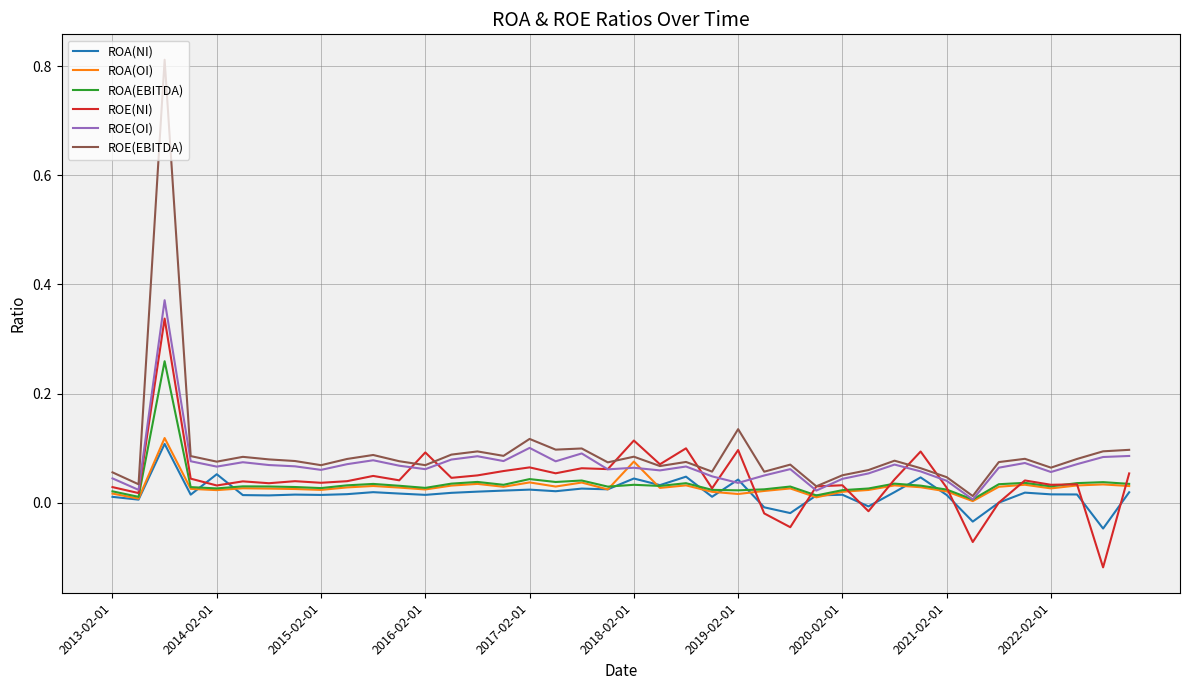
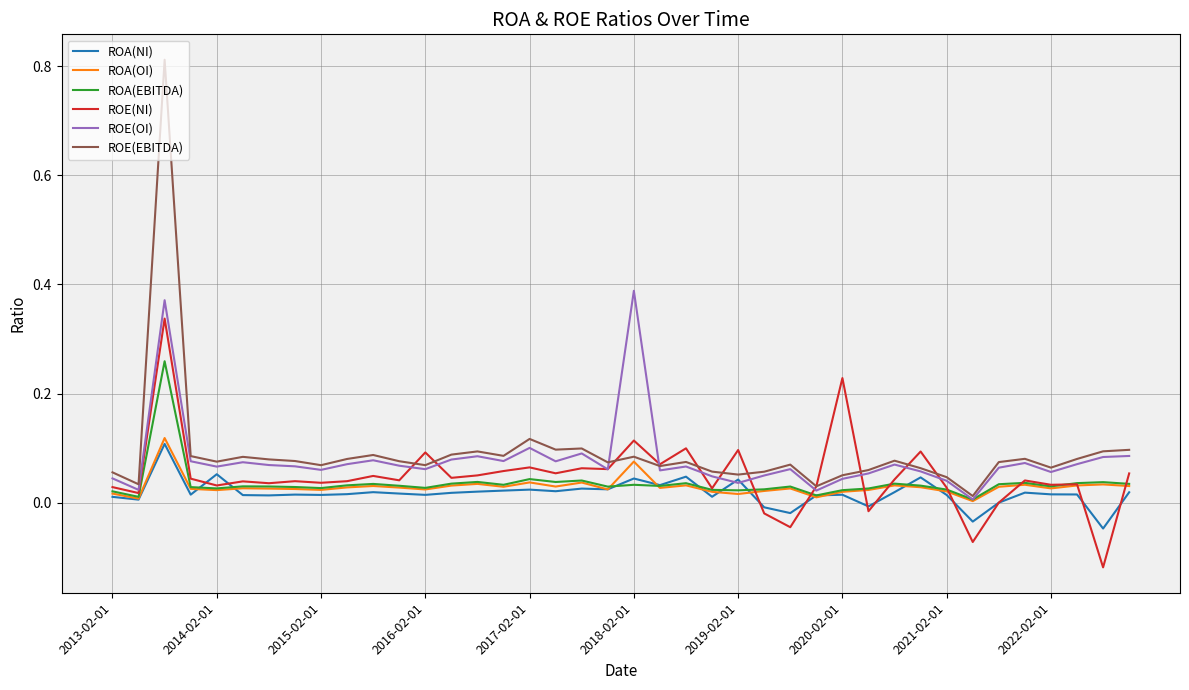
  {
    "ROA(NI)": {
      "2013-02-01": 0.01,
      "2014-02-01": 0.05,
      "2015-02-01": 0.01,
      "2016-02-01": 0.01,
      "2017-02-01": 0.02,
      "2018-02-01": 0.04,
      "2019-02-01": 0.04,
      "2020-02-01": 0.01,
      "2021-02-01": 0.01,
      "2022-02-01": 0.02
    },
    "ROA(OI)": {
      "2017-02-01": 0.04,
      "2018-02-01": 0.08,
      "2019-02-01": 0.02
    },
    "ROA(EBITDA)": {
      "2017-02-01": 0.04,
      "2018-02-01": 0.03,
      "2019-02-01": 0.02
    },
    "ROE(NI)": {
      "2013-02-01": 0.03,
      "2014-02-01": 0.03,
      "2015-02-01": 0.04,
      "2016-02-01": 0.09,
      "2017-02-01": 0.06,
      "2018-02-01": 0.11,
      "2019-02-01": 0.10,
-     "2020-02-01": 0.03
+     "2020-02-01": 0.23
    },
    "ROE(OI)": {
      "2013-02-01": 0.04,
      "2014-02-01": 0.07,
      "2015-02-01": 0.06,
      "2016-02-01": 0.06,
      "2017-02-01": 0.10,
-     "2018-02-01": 0.06,
+     "2018-02-01": 0.39,
      "2019-02-01": 0.04,
      "2020-02-01": 0.04,
      "2021-02-01": 0.04,
      "2022-02-01": 0.06
    },
    "ROE(EBITDA)": {
      "2013-02-01": 0.06,
      "2014-02-01": 0.08,
      "2015-02-01": 0.07,
      "2016-02-01": 0.07,
      "2017-02-01": 0.12,
      "2018-02-01": 0.08,
-     "2019-02-01": 0.13,
+     "2019-02-01": 0.05,
      "2020-02-01": 0.05,
      "2021-02-01": 0.05,
      "2022-02-01": 0.06
    }
  }
